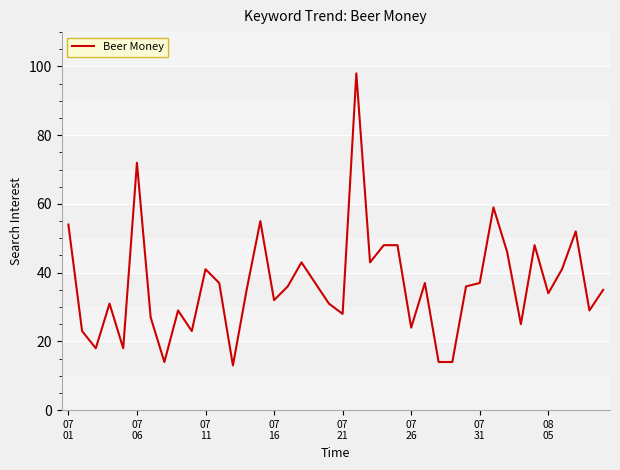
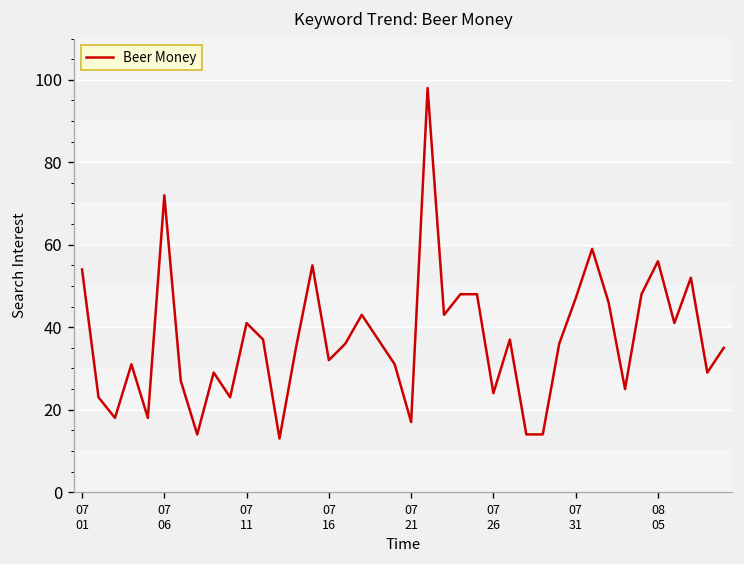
  {
    "07 01": 54,
    "07 06": 72,
    "07 11": 41,
    "07 16": 32,
-   "07 21": 28,
+   "07 21": 17,
    "07 26": 24,
-   "07 31": 37,
-   "08 05": 34
+   "07 31": 47,
+   "08 05": 56
  }
